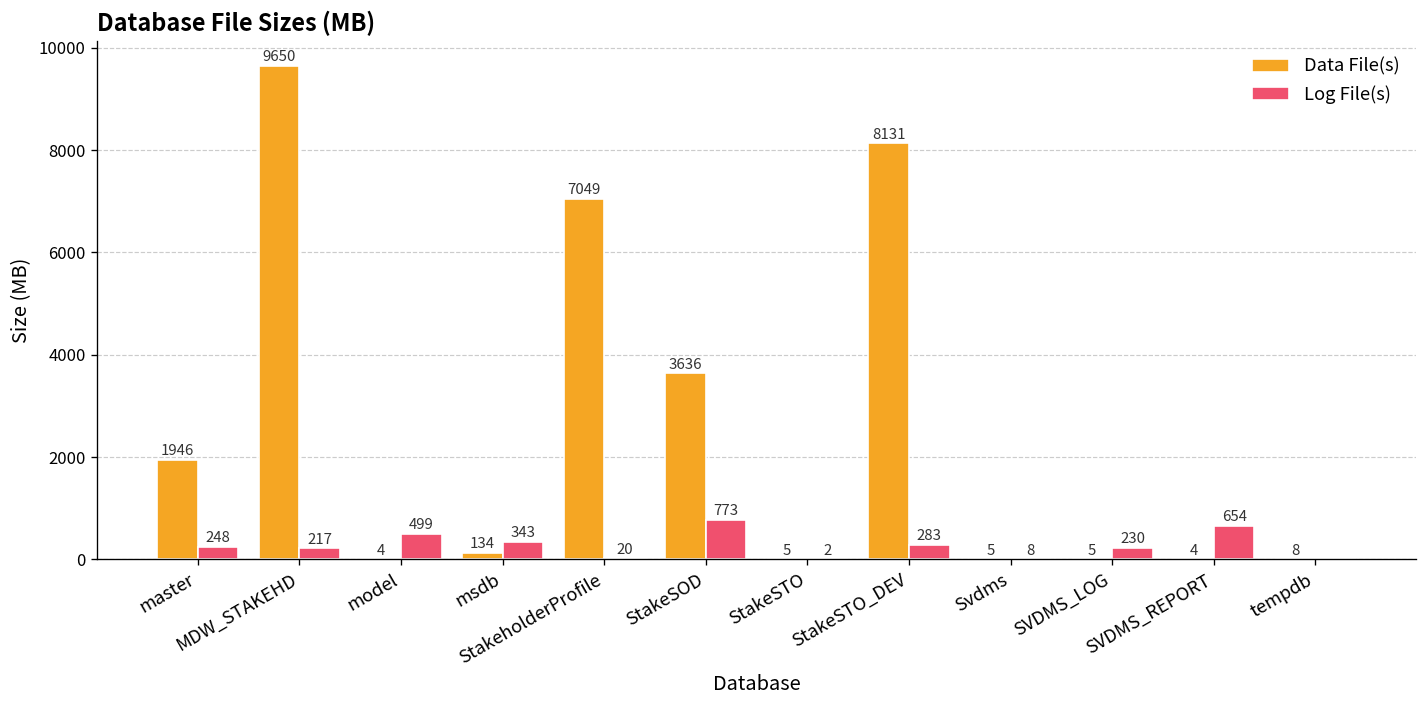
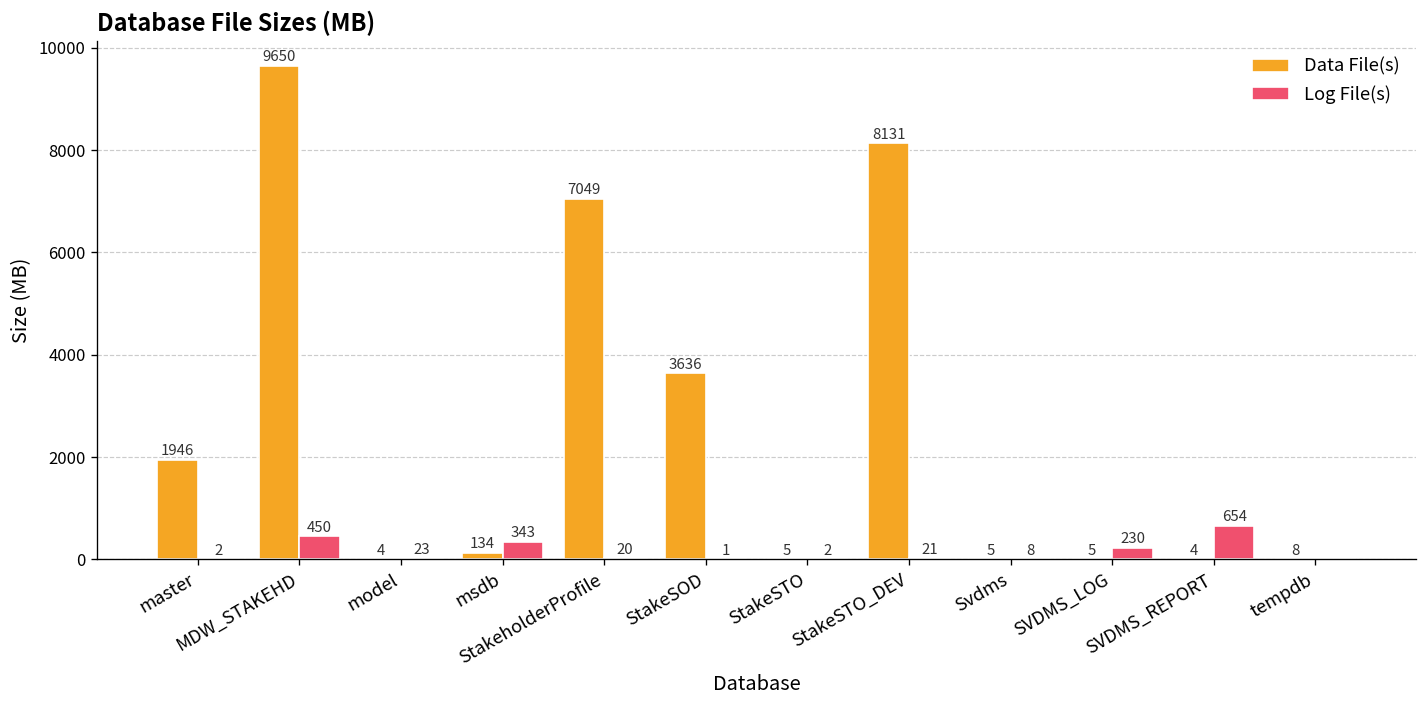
  {
    "Data File(s)": {
      "master": 1946,
      "MDW_STAKEHD": 9650,
      "model": 4,
      "msdb": 134,
      "StakeholderProfile": 7049,
      "StakeSOD": 3636,
      "StakeSTO": 5,
      "StakeSTO_DEV": 8131,
      "Svdms": 5,
      "SVDMS_LOG": 5,
      "SVDMS_REPORT": 4,
      "tempdb": 8
    },
    "Log File(s)": {
-     "master": 248,
-     "MDW_STAKEHD": 217,
-     "model": 499,
+     "master": 2,
+     "MDW_STAKEHD": 450,
+     "model": 23,
      "msdb": 343,
      "StakeholderProfile": 20,
-     "StakeSOD": 773,
+     "StakeSOD": 1,
      "StakeSTO": 2,
-     "StakeSTO_DEV": 283,
+     "StakeSTO_DEV": 21,
      "Svdms": 8,
      "SVDMS_LOG": 230,
      "SVDMS_REPORT": 654
    }
  }
